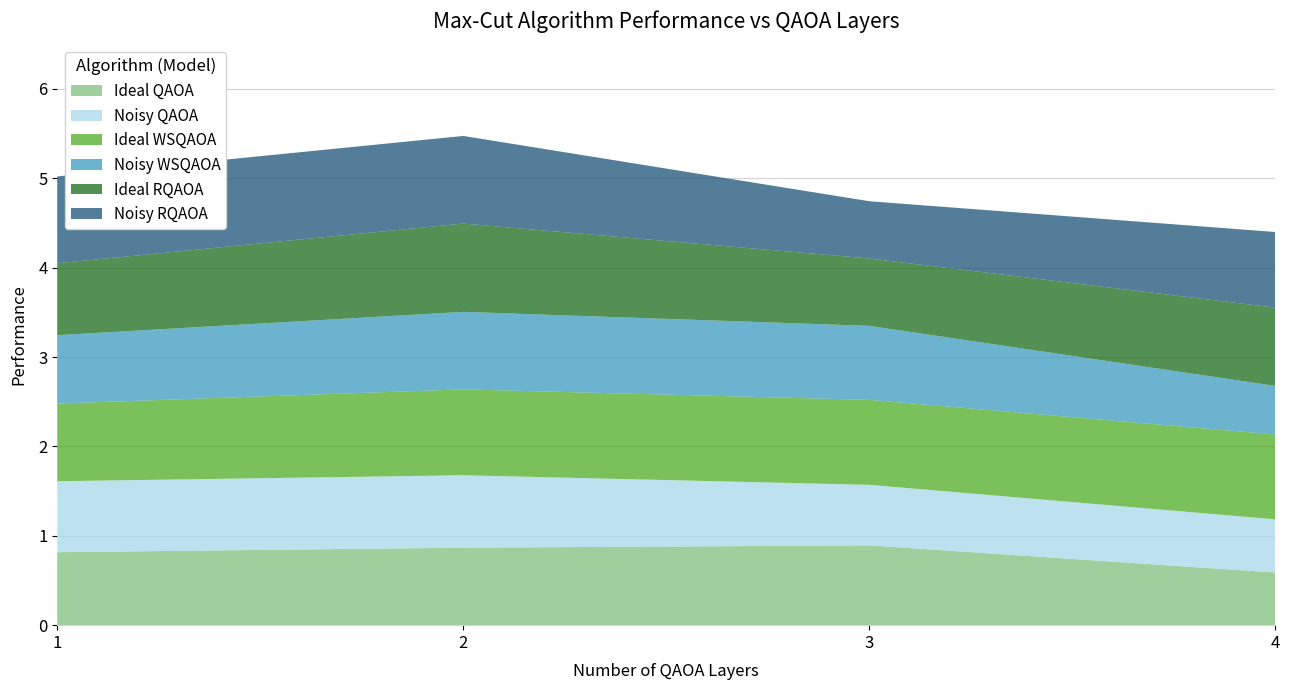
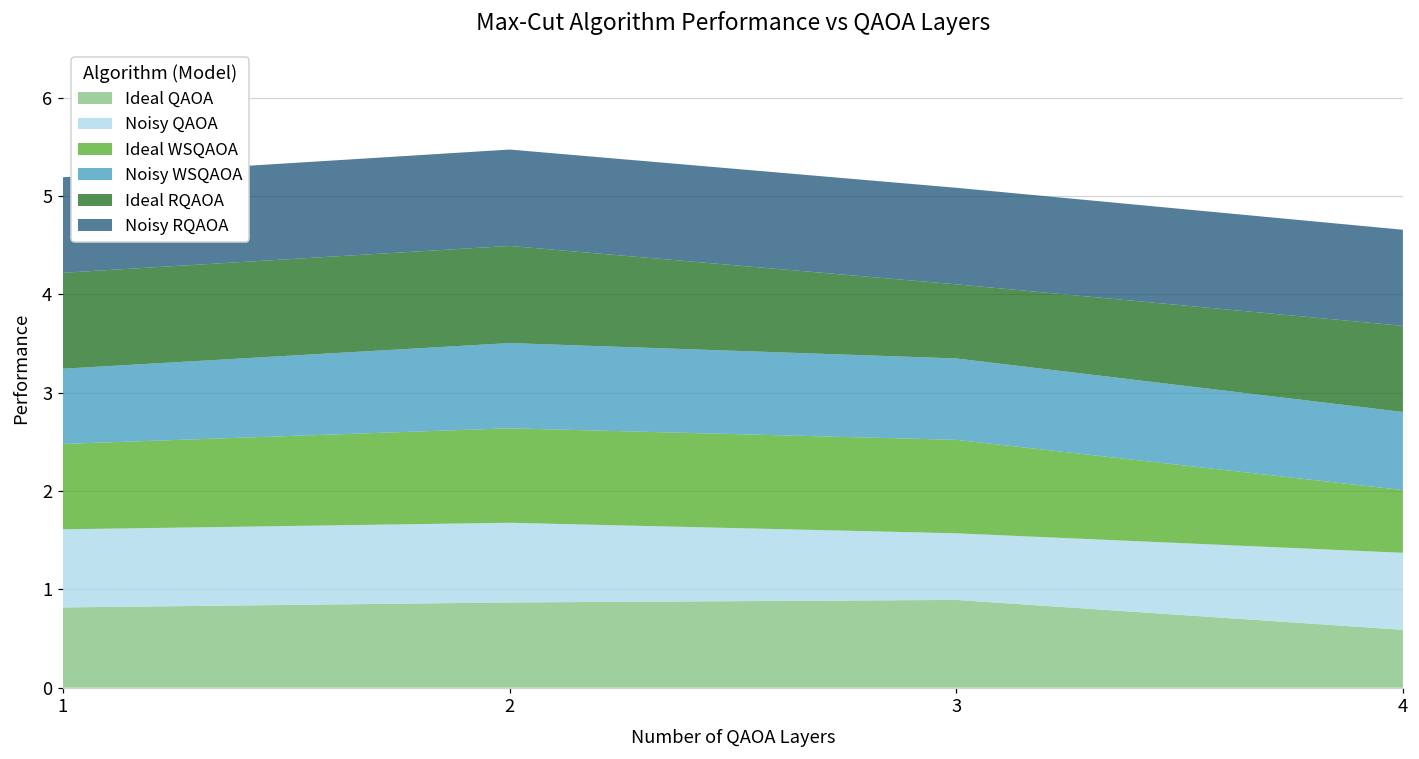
  {
    "Ideal QAOA": {
      "1": 0.8,
      "2": 0.9,
      "3": 0.9,
      "4": 0.6
    },
    "Noisy QAOA": {
      "1": 0.8,
      "2": 0.8,
      "3": 0.7,
-     "4": 0.6
+     "4": 0.8
    },
    "Ideal WSQAOA": {
      "1": 0.9,
      "2": 1.0,
      "3": 1.0,
-     "4": 0.9
+     "4": 0.6
    },
    "Noisy WSQAOA": {
      "1": 0.8,
      "2": 0.9,
      "3": 0.8,
-     "4": 0.5
+     "4": 0.8
    },
    "Ideal RQAOA": {
-     "1": 0.8,
+     "1": 1.0,
      "2": 1.0,
      "3": 0.8,
      "4": 0.9
    },
    "Noisy RQAOA": {
      "1": 1.0,
      "2": 1.0,
-     "3": 0.6,
-     "4": 0.8
+     "3": 1.0,
+     "4": 1.0
    }
  }
